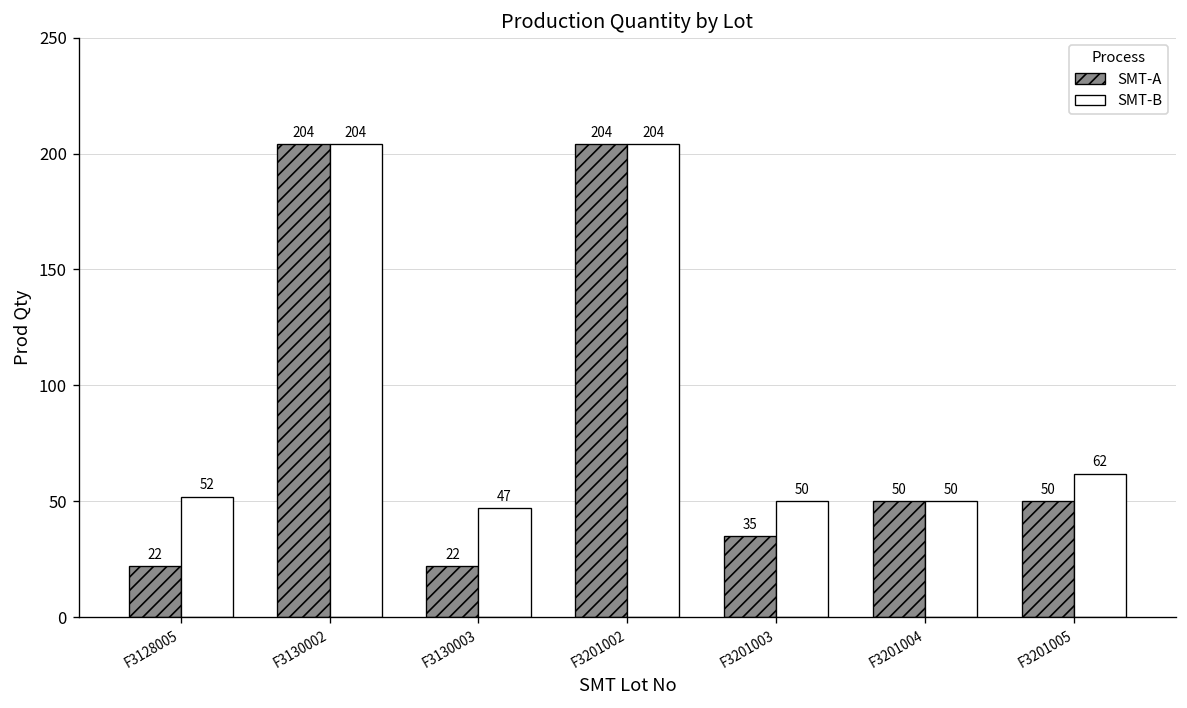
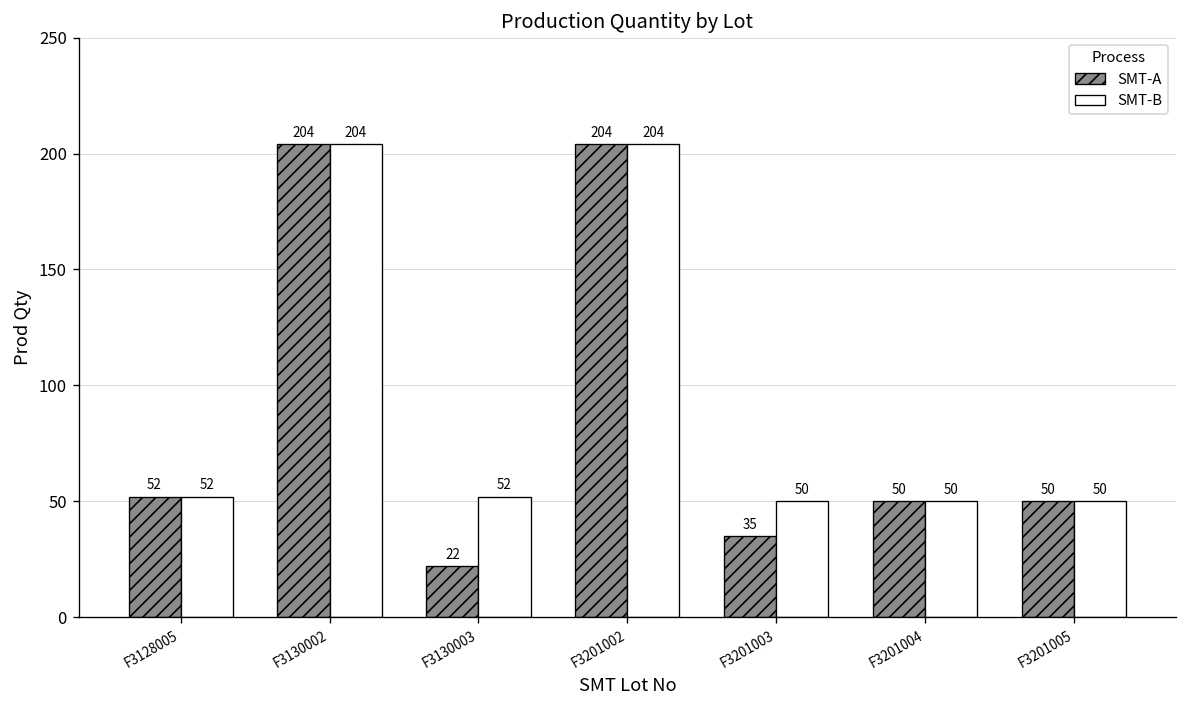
  {
    "SMT-A": {
-     "F3128005": 22,
+     "F3128005": 52,
      "F3130002": 204,
      "F3130003": 22,
      "F3201002": 204,
      "F3201003": 35,
      "F3201004": 50,
      "F3201005": 50
    },
    "SMT-B": {
      "F3128005": 52,
      "F3130002": 204,
-     "F3130003": 47,
+     "F3130003": 52,
      "F3201002": 204,
      "F3201003": 50,
      "F3201004": 50,
-     "F3201005": 62
+     "F3201005": 50
    }
  }
